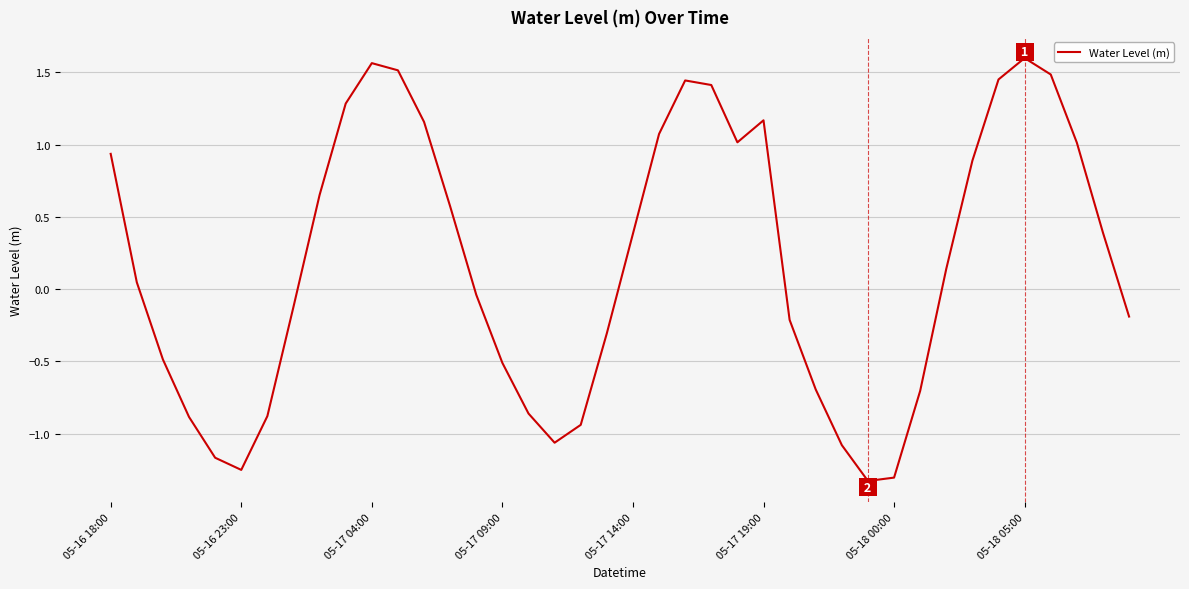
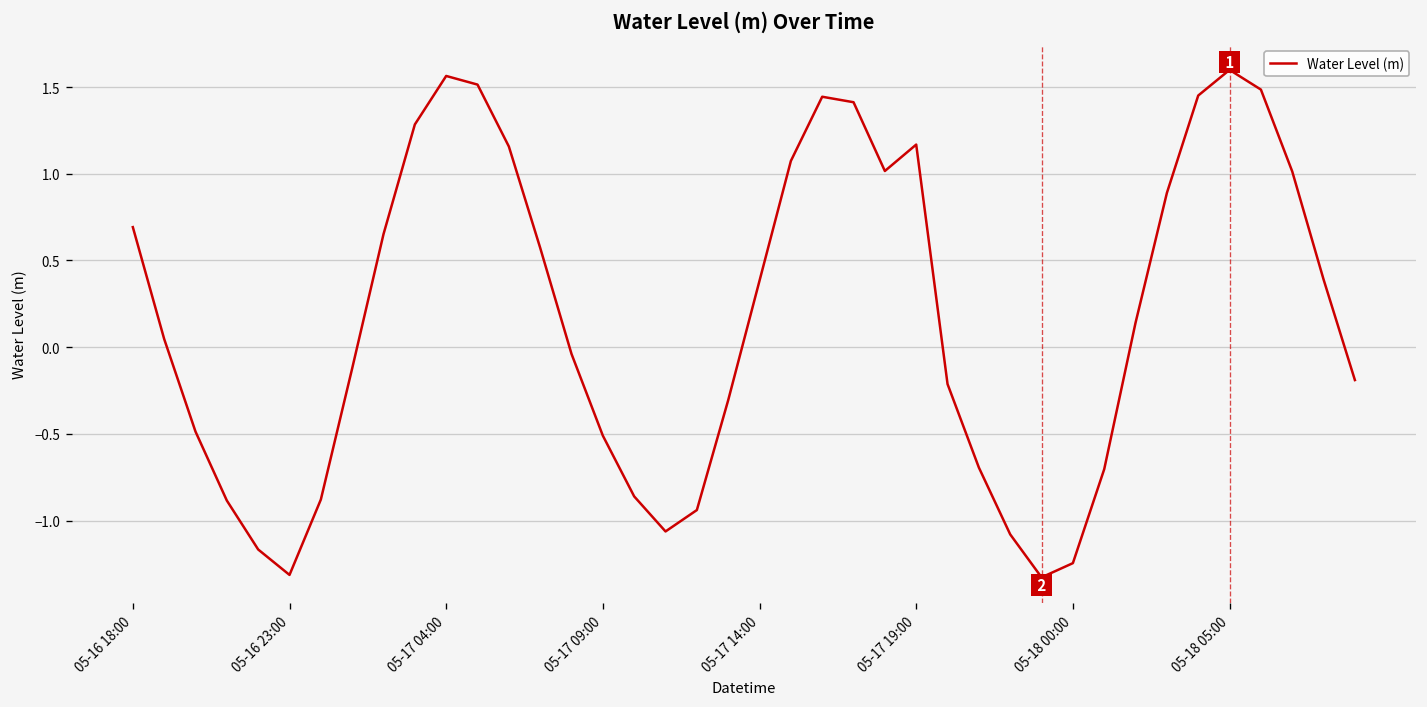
  {
-   "05-16 18:00": 0.94,
-   "05-16 23:00": -1.25,
+   "05-16 18:00": 0.69,
+   "05-16 23:00": -1.31,
    "05-17 04:00": 1.56,
    "05-17 09:00": -0.51,
    "05-17 14:00": 0.38,
    "05-17 19:00": 1.17,
-   "05-18 00:00": -1.30
+   "05-18 00:00": -1.25
  }
